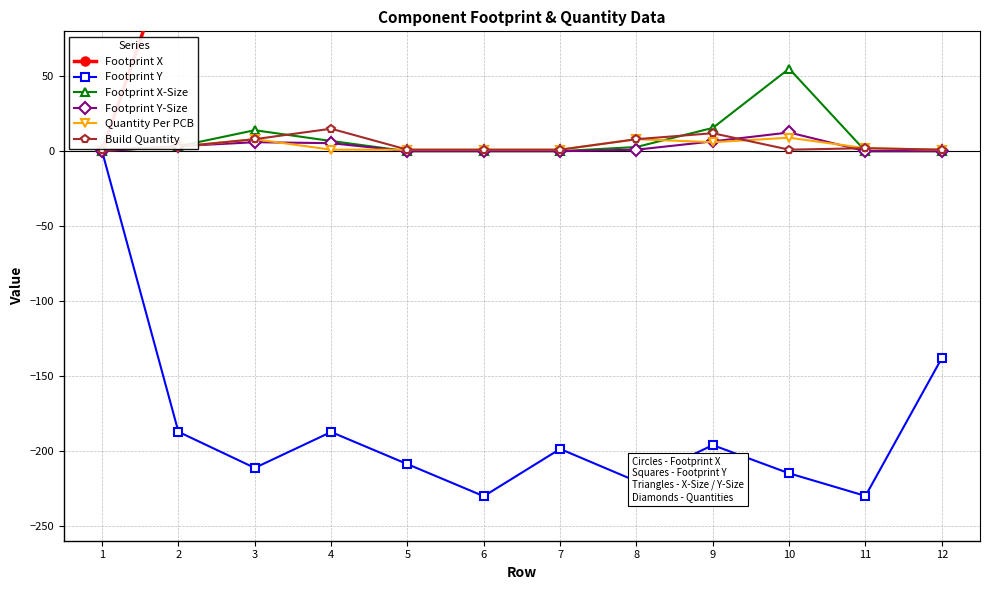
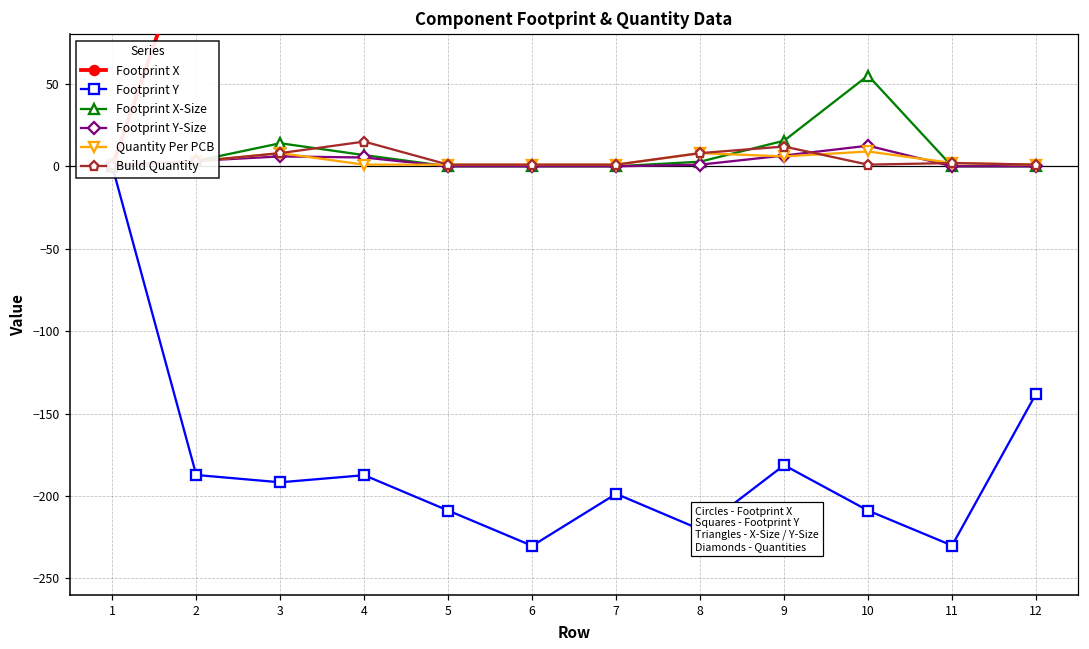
  {
    "Footprint Y": {
      "2": -187,
-     "3": -211,
+     "3": -192,
      "4": -187,
      "5": -209,
      "6": -230,
      "7": -199,
-     "9": -196,
-     "10": -215,
+     "9": -181,
+     "10": -209,
      "11": -230,
      "12": -138
    },
    "Footprint X-Size": {
      "3": 14,
      "8": 3,
      "9": 16,
      "10": 55
    },
    "Footprint Y-Size": {
      "3": 6,
      "8": 1,
      "10": 13
    },
    "Quantity Per PCB": {
      "4": 1,
      "10": 9
    },
    "Build Quantity": {
      "4": 15,
      "9": 12,
      "10": 1
    }
  }
